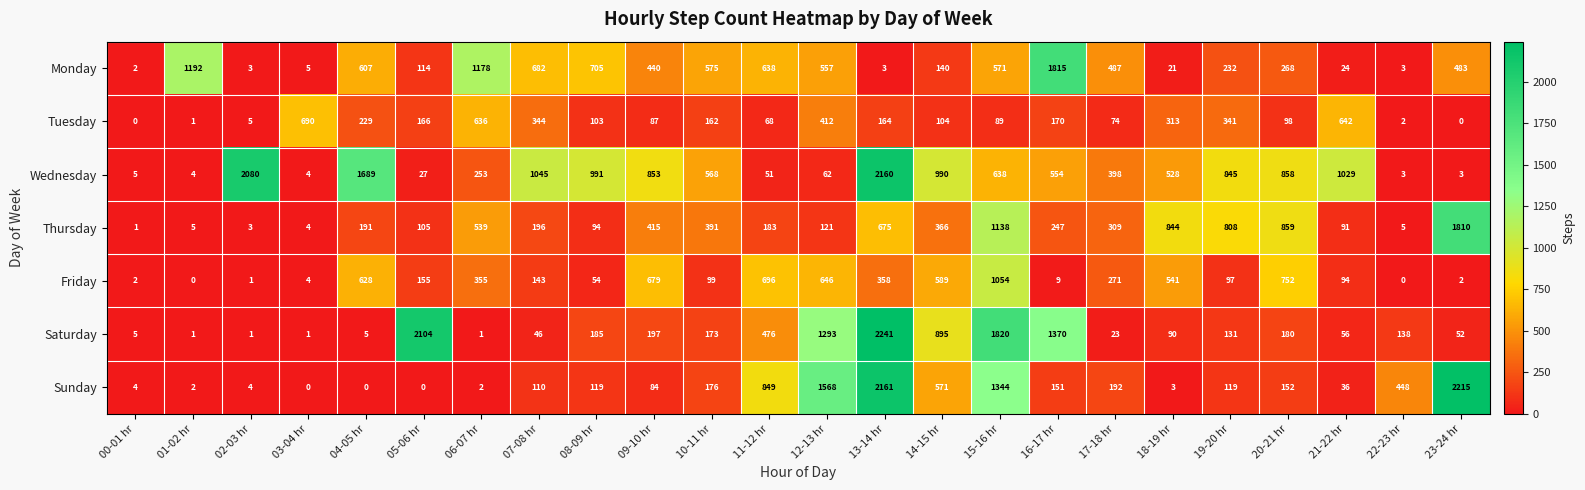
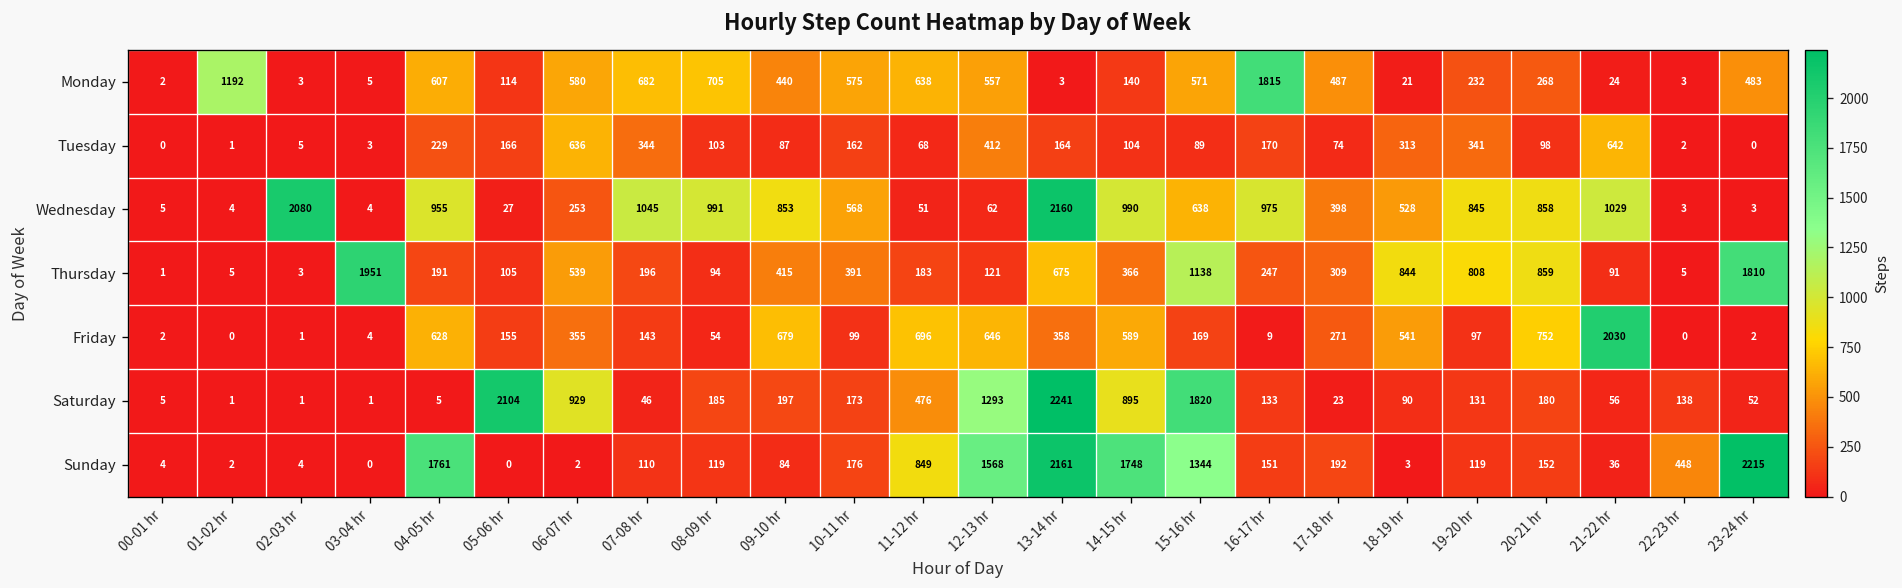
  {
    "Monday": {
      "00-01 hr": 2,
      "01-02 hr": 1192,
      "02-03 hr": 3,
      "03-04 hr": 5,
      "04-05 hr": 607,
      "05-06 hr": 114,
-     "06-07 hr": 1178,
+     "06-07 hr": 580,
      "07-08 hr": 682,
      "08-09 hr": 705,
      "09-10 hr": 440,
      "10-11 hr": 575,
      "11-12 hr": 638,
      "12-13 hr": 557,
      "13-14 hr": 3,
      "14-15 hr": 140,
      "15-16 hr": 571,
      "16-17 hr": 1815,
      "17-18 hr": 487,
      "18-19 hr": 21,
      "19-20 hr": 232,
      "20-21 hr": 268,
      "21-22 hr": 24,
      "22-23 hr": 3,
      "23-24 hr": 483
    },
    "Tuesday": {
      "00-01 hr": 0,
      "01-02 hr": 1,
      "02-03 hr": 5,
-     "03-04 hr": 690,
+     "03-04 hr": 3,
      "04-05 hr": 229,
      "05-06 hr": 166,
      "06-07 hr": 636,
      "07-08 hr": 344,
      "08-09 hr": 103,
      "09-10 hr": 87,
      "10-11 hr": 162,
      "11-12 hr": 68,
      "12-13 hr": 412,
      "13-14 hr": 164,
      "14-15 hr": 104,
      "15-16 hr": 89,
      "16-17 hr": 170,
      "17-18 hr": 74,
      "18-19 hr": 313,
      "19-20 hr": 341,
      "20-21 hr": 98,
      "21-22 hr": 642,
      "22-23 hr": 2,
      "23-24 hr": 0
    },
    "Wednesday": {
      "00-01 hr": 5,
      "01-02 hr": 4,
      "02-03 hr": 2080,
      "03-04 hr": 4,
-     "04-05 hr": 1689,
+     "04-05 hr": 955,
      "05-06 hr": 27,
      "06-07 hr": 253,
      "07-08 hr": 1045,
      "08-09 hr": 991,
      "09-10 hr": 853,
      "10-11 hr": 568,
      "11-12 hr": 51,
      "12-13 hr": 62,
      "13-14 hr": 2160,
      "14-15 hr": 990,
      "15-16 hr": 638,
-     "16-17 hr": 554,
+     "16-17 hr": 975,
      "17-18 hr": 398,
      "18-19 hr": 528,
      "19-20 hr": 845,
      "20-21 hr": 858,
      "21-22 hr": 1029,
      "22-23 hr": 3,
      "23-24 hr": 3
    },
    "Thursday": {
      "00-01 hr": 1,
      "01-02 hr": 5,
      "02-03 hr": 3,
-     "03-04 hr": 4,
+     "03-04 hr": 1951,
      "04-05 hr": 191,
      "05-06 hr": 105,
      "06-07 hr": 539,
      "07-08 hr": 196,
      "08-09 hr": 94,
      "09-10 hr": 415,
      "10-11 hr": 391,
      "11-12 hr": 183,
      "12-13 hr": 121,
      "13-14 hr": 675,
      "14-15 hr": 366,
      "15-16 hr": 1138,
      "16-17 hr": 247,
      "17-18 hr": 309,
      "18-19 hr": 844,
      "19-20 hr": 808,
      "20-21 hr": 859,
      "21-22 hr": 91,
      "22-23 hr": 5,
      "23-24 hr": 1810
    },
    "Friday": {
      "00-01 hr": 2,
      "01-02 hr": 0,
      "02-03 hr": 1,
      "03-04 hr": 4,
      "04-05 hr": 628,
      "05-06 hr": 155,
      "06-07 hr": 355,
      "07-08 hr": 143,
      "08-09 hr": 54,
      "09-10 hr": 679,
      "10-11 hr": 99,
      "11-12 hr": 696,
      "12-13 hr": 646,
      "13-14 hr": 358,
      "14-15 hr": 589,
-     "15-16 hr": 1054,
+     "15-16 hr": 169,
      "16-17 hr": 9,
      "17-18 hr": 271,
      "18-19 hr": 541,
      "19-20 hr": 97,
      "20-21 hr": 752,
-     "21-22 hr": 94,
+     "21-22 hr": 2030,
      "22-23 hr": 0,
      "23-24 hr": 2
    },
    "Saturday": {
      "00-01 hr": 5,
      "01-02 hr": 1,
      "02-03 hr": 1,
      "03-04 hr": 1,
      "04-05 hr": 5,
      "05-06 hr": 2104,
-     "06-07 hr": 1,
+     "06-07 hr": 929,
      "07-08 hr": 46,
      "08-09 hr": 185,
      "09-10 hr": 197,
      "10-11 hr": 173,
      "11-12 hr": 476,
      "12-13 hr": 1293,
      "13-14 hr": 2241,
      "14-15 hr": 895,
      "15-16 hr": 1820,
-     "16-17 hr": 1370,
+     "16-17 hr": 133,
      "17-18 hr": 23,
      "18-19 hr": 90,
      "19-20 hr": 131,
      "20-21 hr": 180,
      "21-22 hr": 56,
      "22-23 hr": 138,
      "23-24 hr": 52
    },
    "Sunday": {
      "00-01 hr": 4,
      "01-02 hr": 2,
      "02-03 hr": 4,
      "03-04 hr": 0,
-     "04-05 hr": 0,
+     "04-05 hr": 1761,
      "05-06 hr": 0,
      "06-07 hr": 2,
      "07-08 hr": 110,
      "08-09 hr": 119,
      "09-10 hr": 84,
      "10-11 hr": 176,
      "11-12 hr": 849,
      "12-13 hr": 1568,
      "13-14 hr": 2161,
-     "14-15 hr": 571,
+     "14-15 hr": 1748,
      "15-16 hr": 1344,
      "16-17 hr": 151,
      "17-18 hr": 192,
      "18-19 hr": 3,
      "19-20 hr": 119,
      "20-21 hr": 152,
      "21-22 hr": 36,
      "22-23 hr": 448,
      "23-24 hr": 2215
    }
  }
